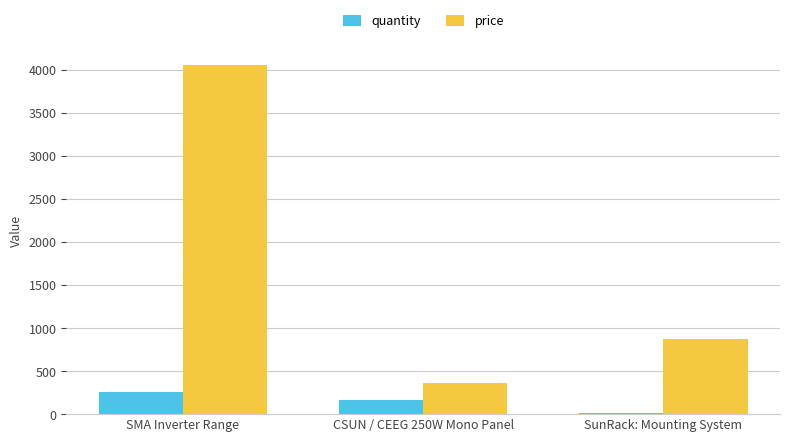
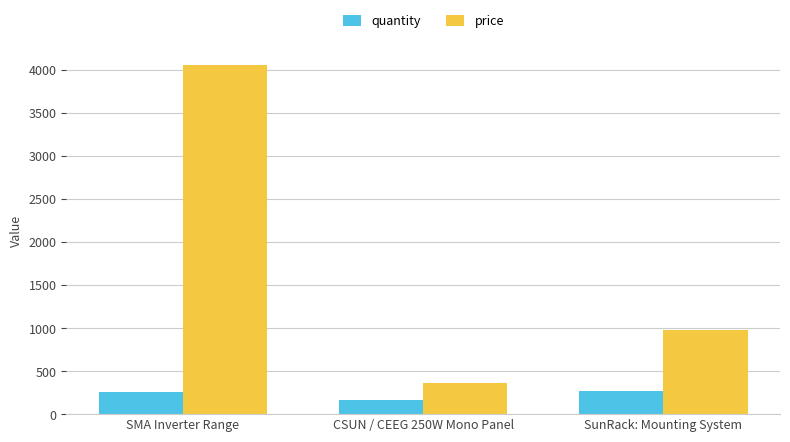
  {
    "quantity": {
      "SMA Inverter Range": 300,
      "CSUN / CEEG 250W Mono Panel": 200,
-     "SunRack: Mounting System": 0
+     "SunRack: Mounting System": 300
    },
    "price": {
      "SMA Inverter Range": 4100,
      "CSUN / CEEG 250W Mono Panel": 400,
-     "SunRack: Mounting System": 900
+     "SunRack: Mounting System": 1000
    }
  }
